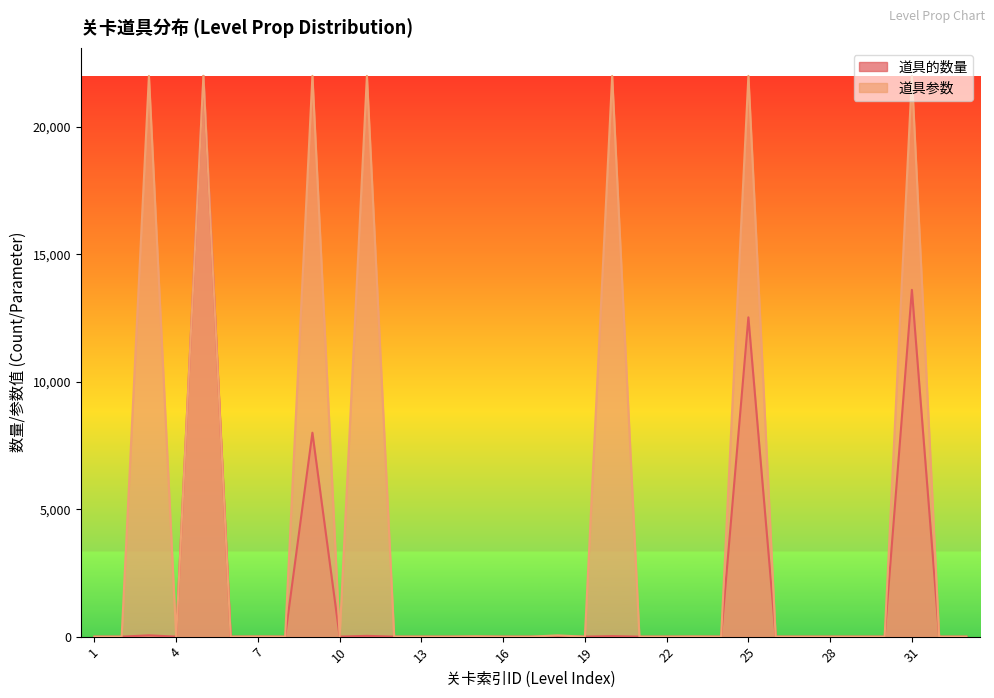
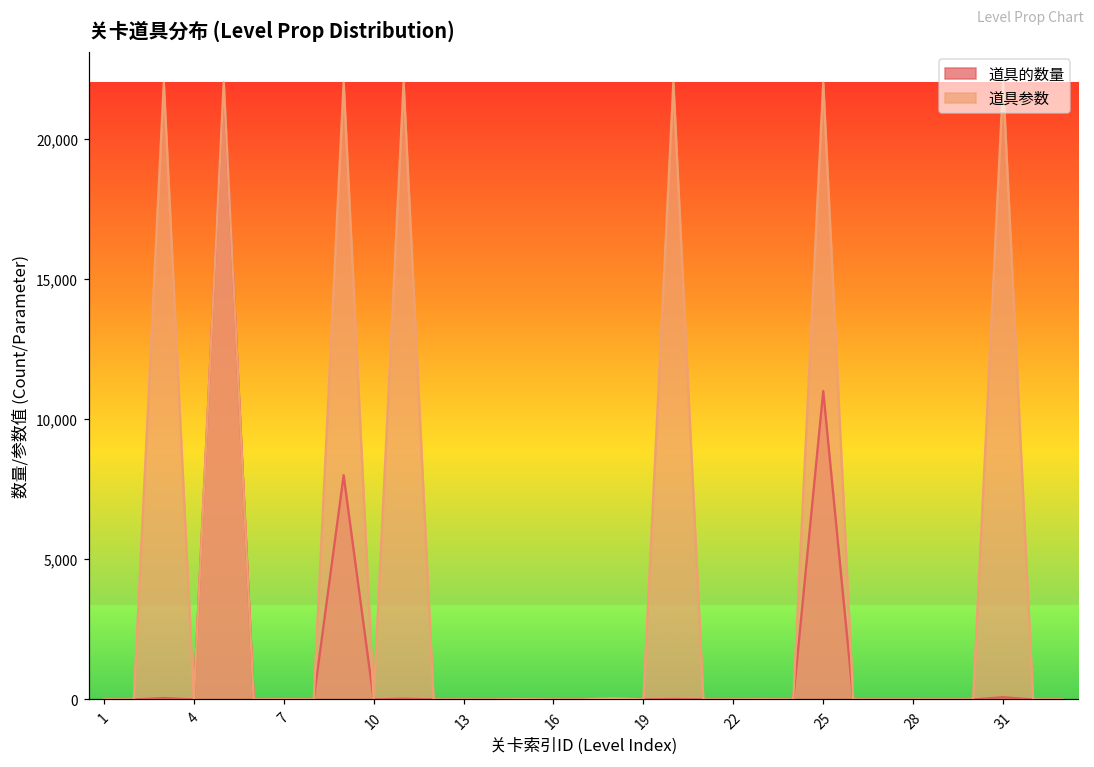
  {
    "道具的数量": {
-     "25": "12,500",
-     "31": "13,600"
+     "25": "11,000",
+     "31": "100"
    },
    "道具参数": {
      "25": "22,000"
    }
  }
